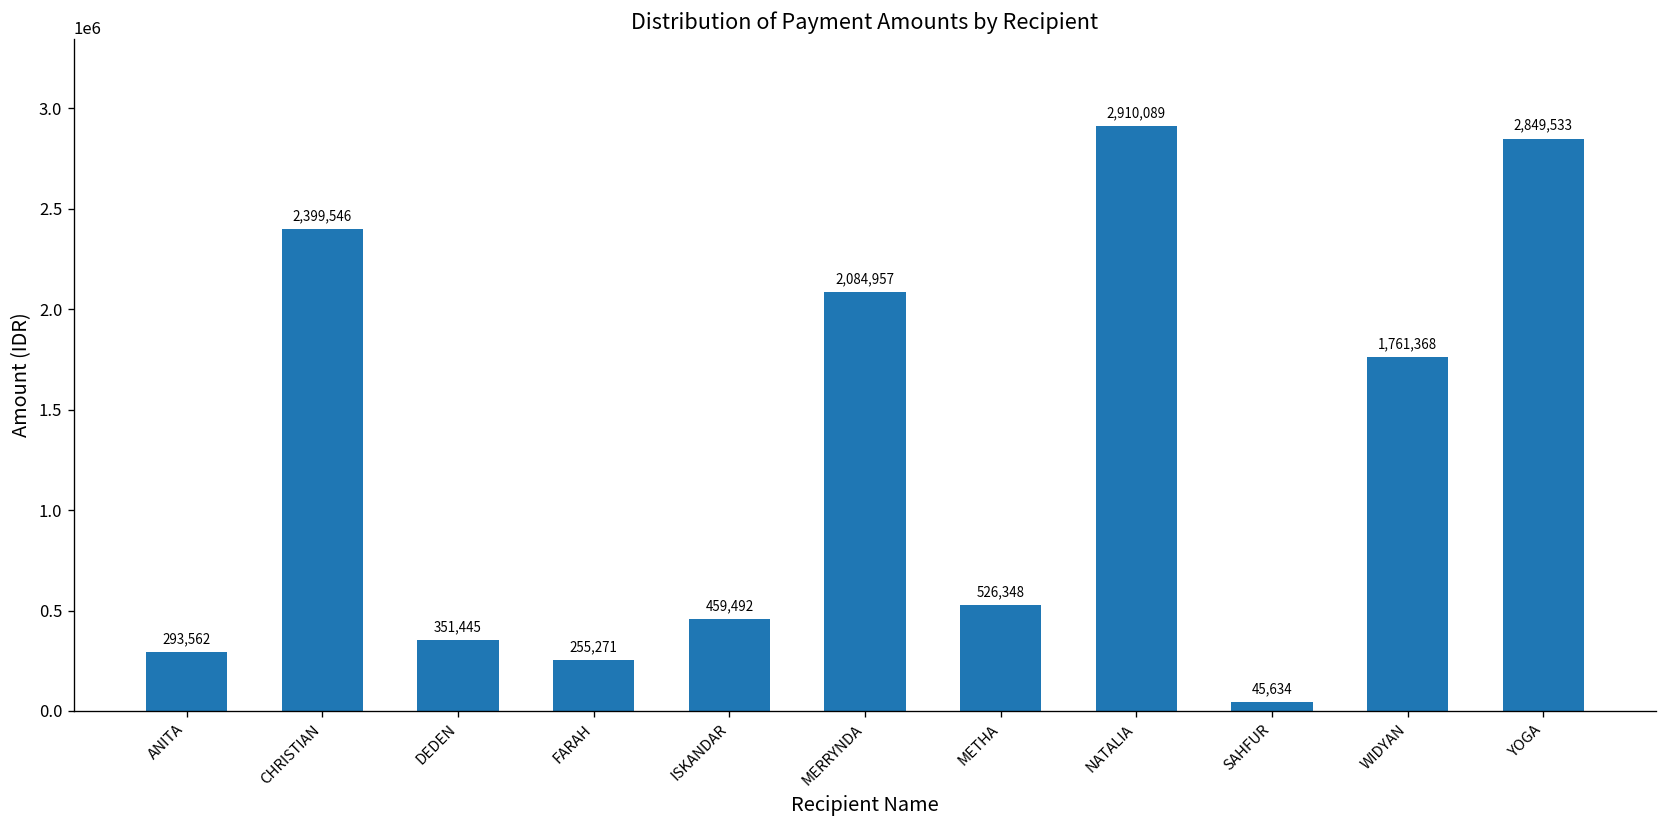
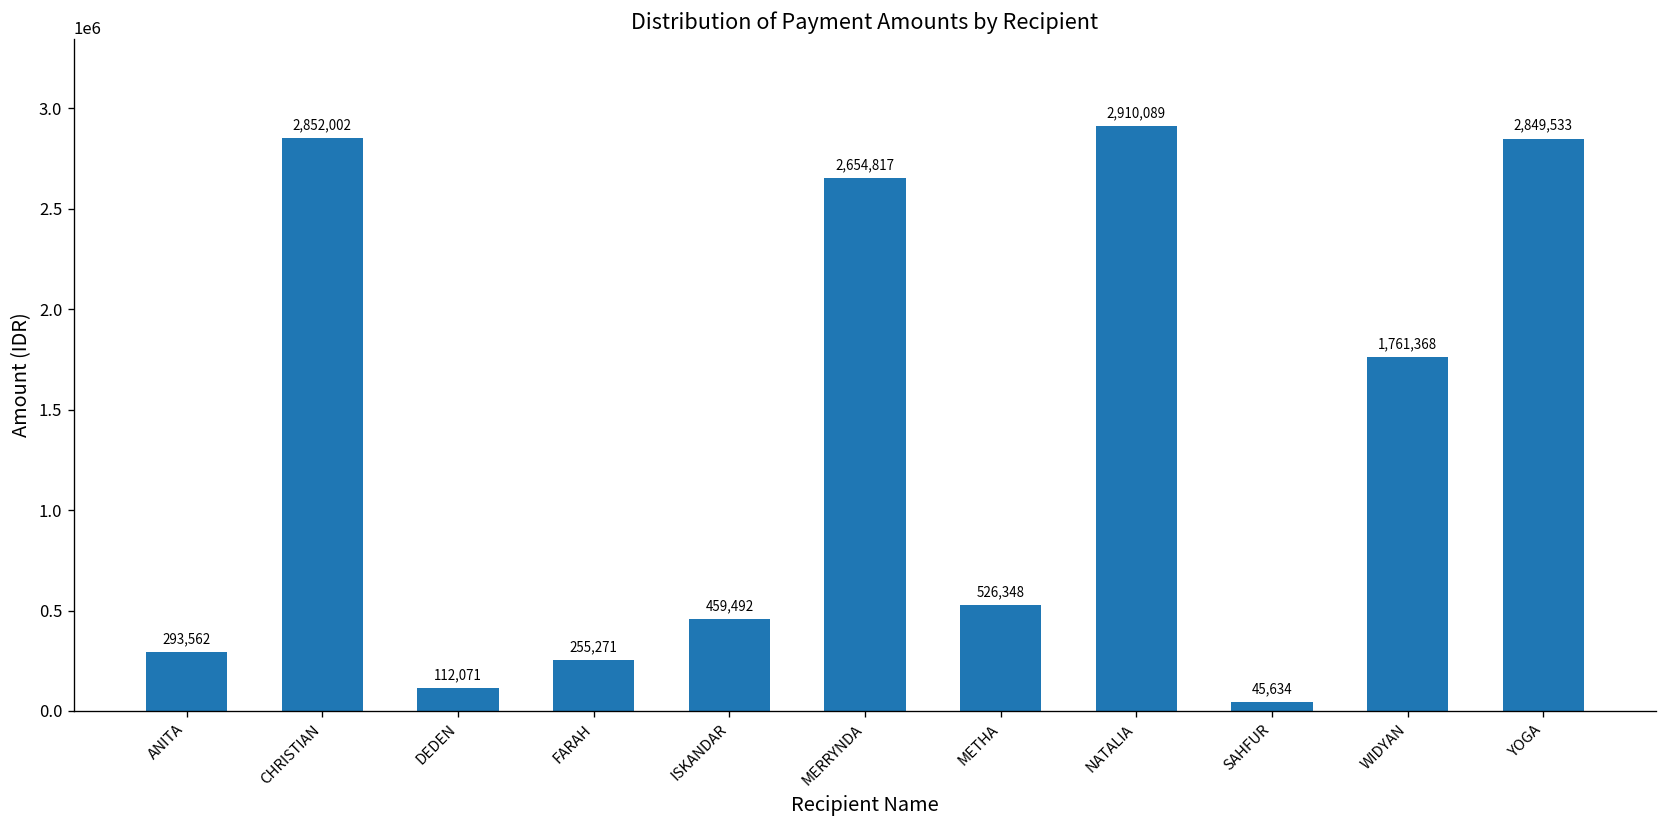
  {
    "ANITA": "293,562",
-   "CHRISTIAN": "2,399,546",
-   "DEDEN": "351,445",
+   "CHRISTIAN": "2,852,002",
+   "DEDEN": "112,071",
    "FARAH": "255,271",
    "ISKANDAR": "459,492",
-   "MERRYNDA": "2,084,957",
+   "MERRYNDA": "2,654,817",
    "METHA": "526,348",
    "NATALIA": "2,910,089",
    "SAHFUR": "45,634",
    "WIDYAN": "1,761,368",
    "YOGA": "2,849,533"
  }
